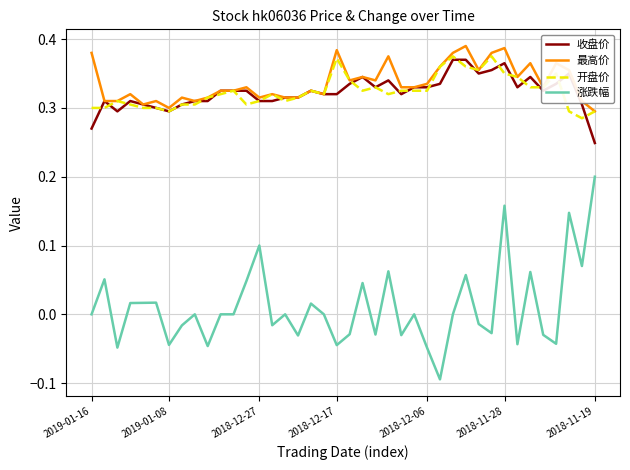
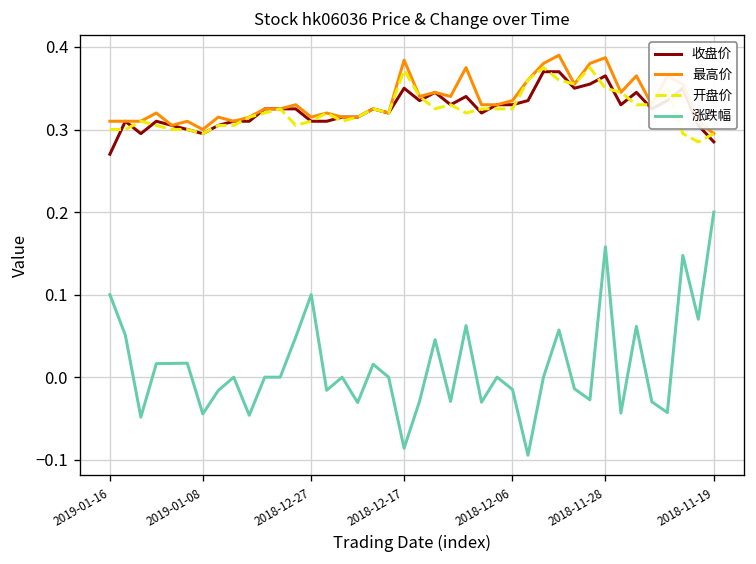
  {
    "收盘价": {
      "2019-01-16": 0.27,
-     "2018-12-17": 0.32,
+     "2018-12-17": 0.35,
      "2018-12-06": 0.33,
      "2018-11-28": 0.37,
-     "2018-11-19": 0.25
+     "2018-11-19": 0.29
    },
    "最高价": {
-     "2019-01-16": 0.38,
+     "2019-01-16": 0.31,
      "2019-01-08": 0.30,
      "2018-12-27": 0.32,
      "2018-12-17": 0.38,
      "2018-12-06": 0.34,
      "2018-11-28": 0.39
    },
    "开盘价": {
      "2019-01-16": 0.30,
      "2018-12-17": 0.37,
      "2018-12-06": 0.33,
      "2018-11-28": 0.35
    },
    "涨跌幅": {
-     "2019-01-16": 0.0,
+     "2019-01-16": 0.1,
      "2019-01-08": -0.04,
      "2018-12-27": 0.10,
-     "2018-12-17": -0.04,
-     "2018-12-06": -0.05,
+     "2018-12-17": -0.09,
+     "2018-12-06": -0.01,
      "2018-11-28": 0.16,
      "2018-11-19": 0.20
    }
  }
